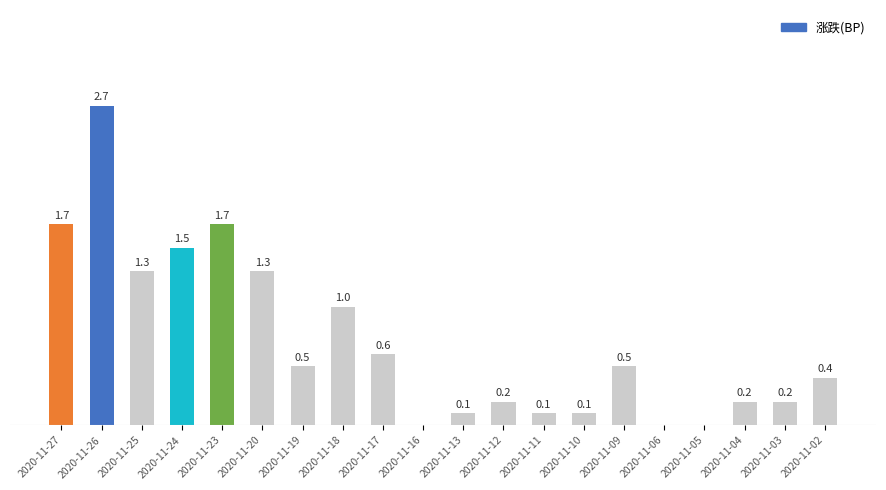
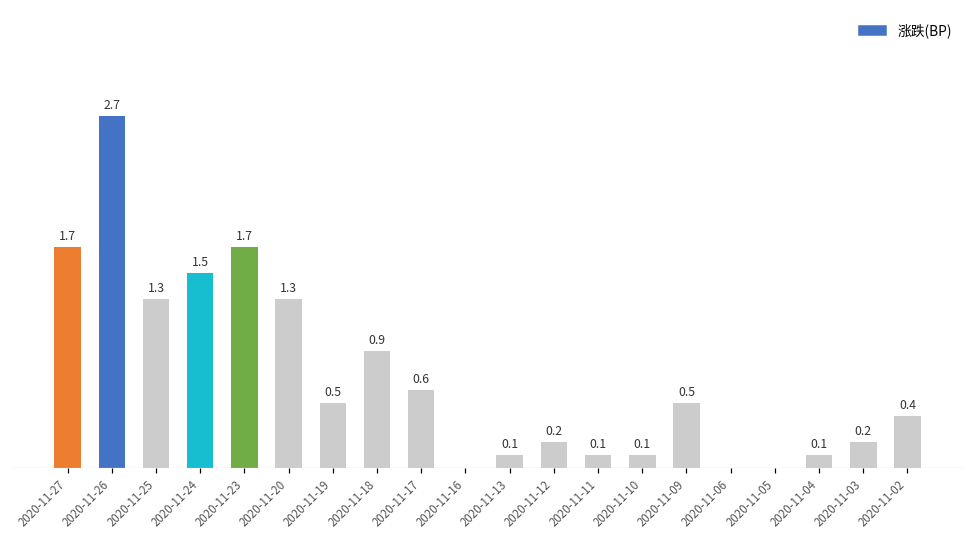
  {
    "2020-11-27": 1.7,
    "2020-11-26": 2.7,
    "2020-11-25": 1.3,
    "2020-11-24": 1.5,
    "2020-11-23": 1.7,
    "2020-11-20": 1.3,
    "2020-11-19": 0.5,
-   "2020-11-18": 1.0,
+   "2020-11-18": 0.9,
    "2020-11-17": 0.6,
    "2020-11-13": 0.1,
    "2020-11-12": 0.2,
    "2020-11-11": 0.1,
    "2020-11-10": 0.1,
    "2020-11-09": 0.5,
-   "2020-11-04": 0.2,
+   "2020-11-04": 0.1,
    "2020-11-03": 0.2,
    "2020-11-02": 0.4
  }
